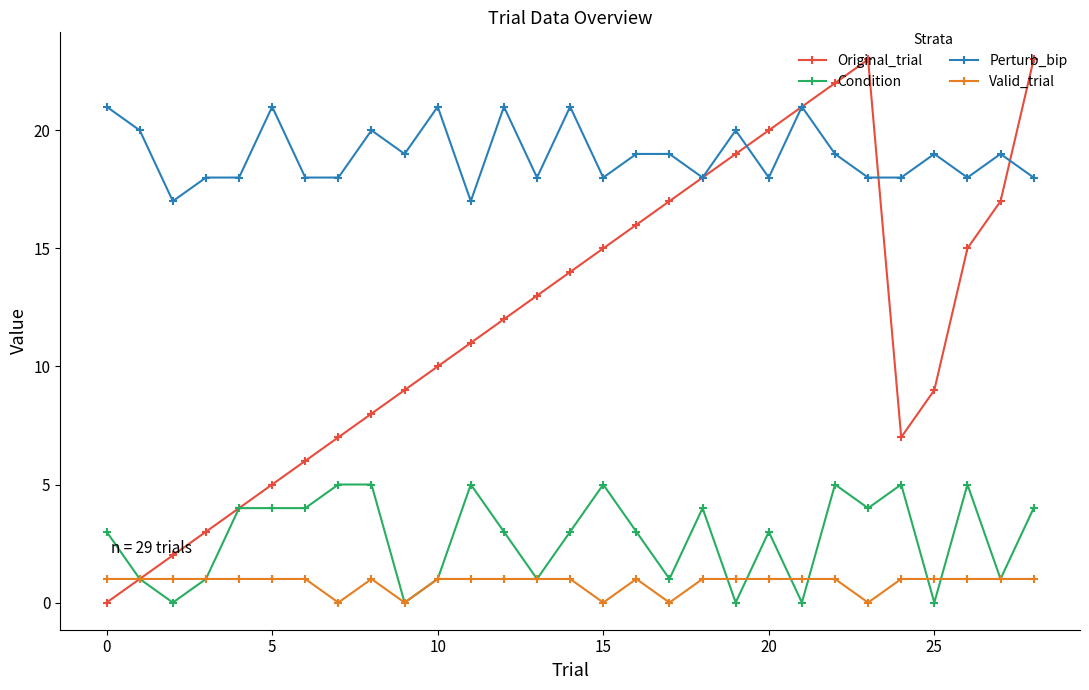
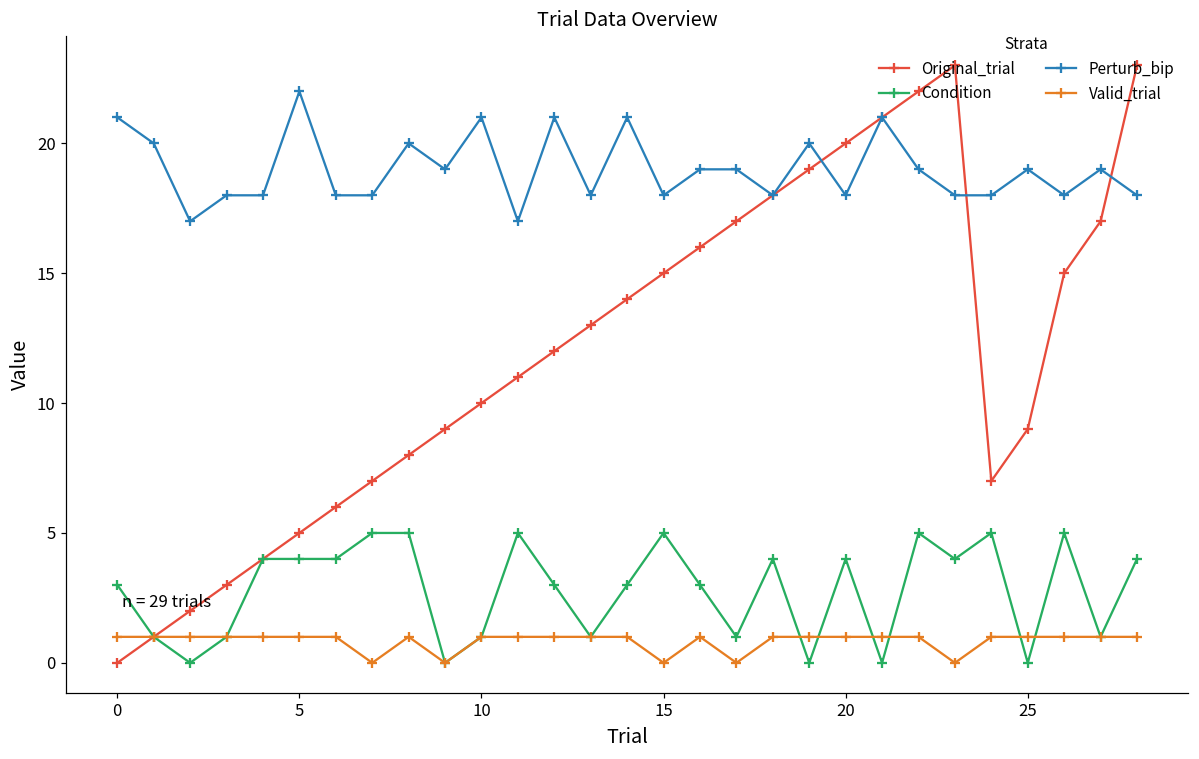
  {
    "Condition": {
      "0": 3,
      "5": 4,
      "15": 5,
-     "20": 3,
+     "20": 4,
      "25": 0
    },
    "Perturb_bip": {
      "0": 21,
-     "5": 21,
+     "5": 22,
      "10": 21,
      "15": 18,
      "20": 18,
      "25": 19
    }
  }
